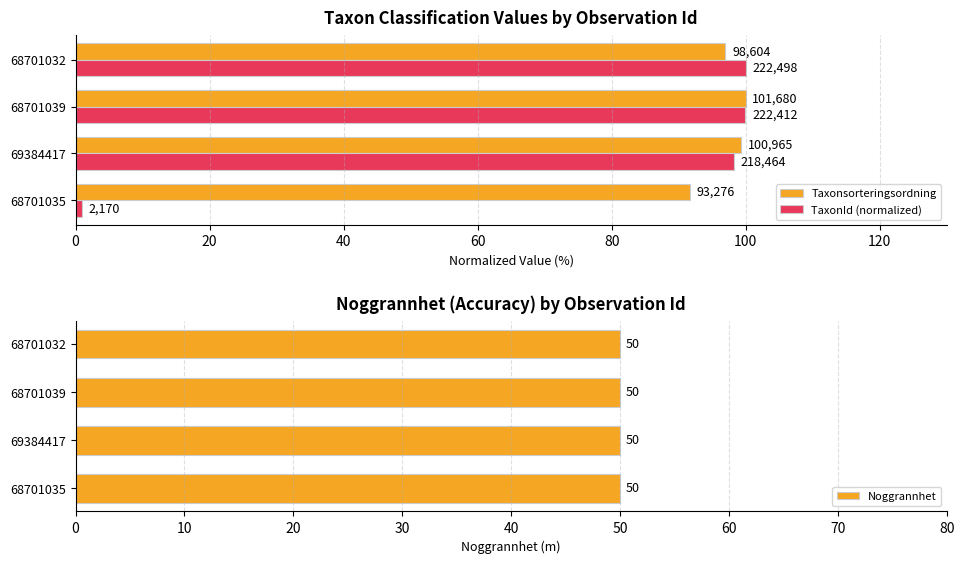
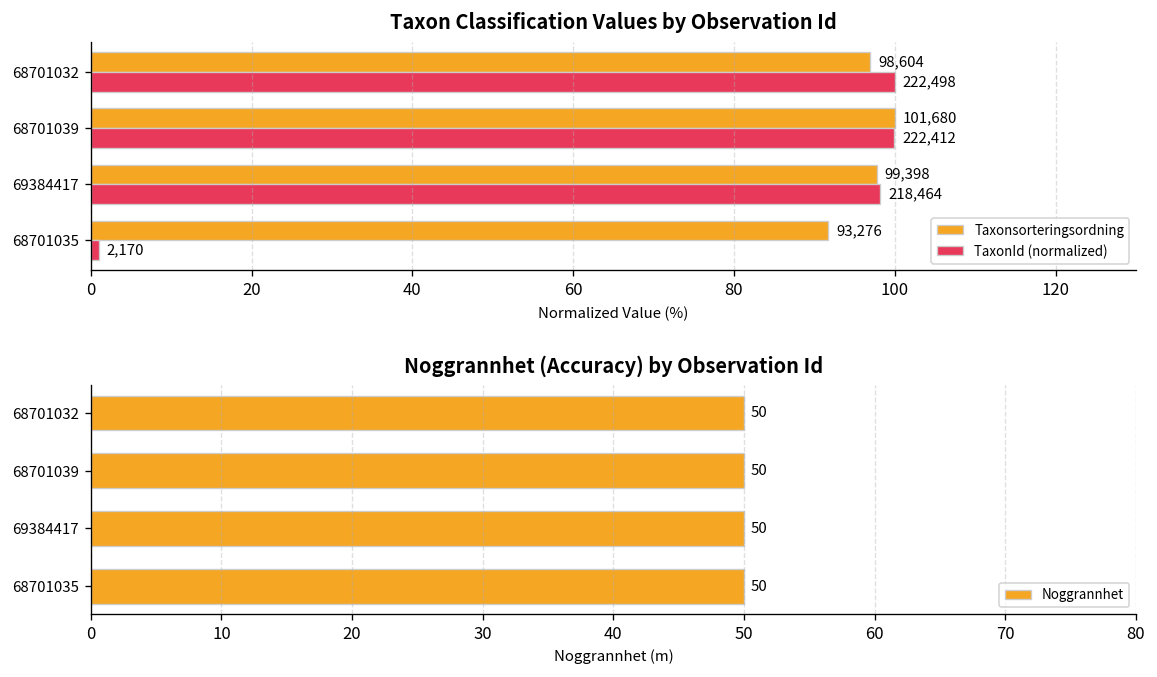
  {
    "Taxon Classification Values by Observation Id": {
      "Taxonsorteringsordning": {
-       "69384417": "100,965"
+       "69384417": "99,398"
      }
    },
    "Noggrannhet (Accuracy) by Observation Id": {
      "68701032": "50",
      "68701039": "50",
      "69384417": "50",
      "68701035": "50"
    }
  }
